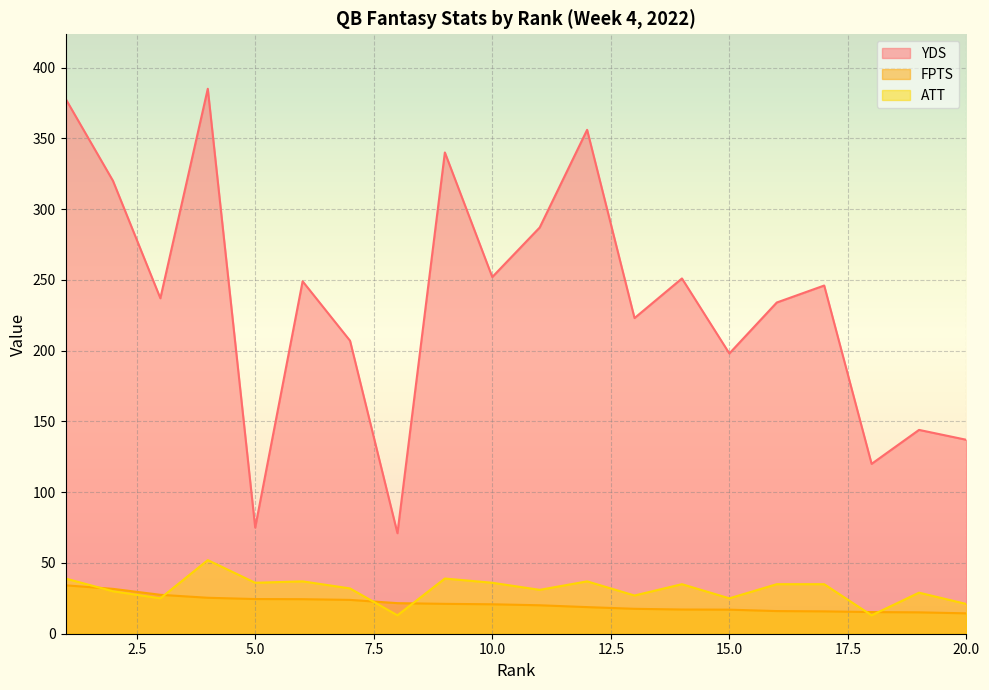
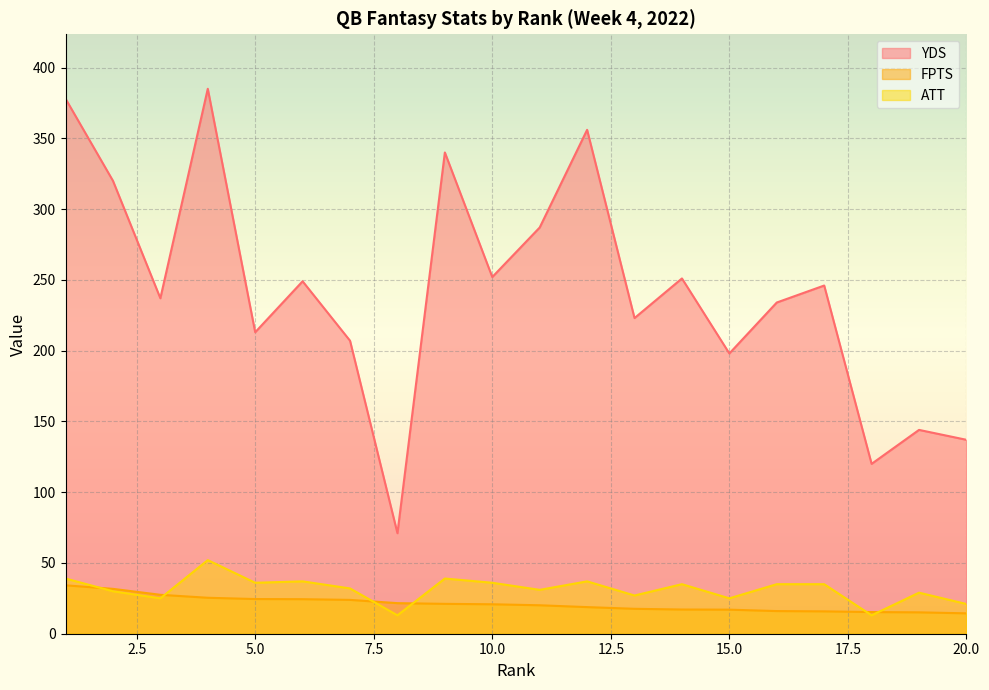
  {
    "YDS": {
-     "5.0": 75,
+     "5.0": 213,
      "10.0": 252,
      "15.0": 198,
      "20.0": 137
    }
  }
